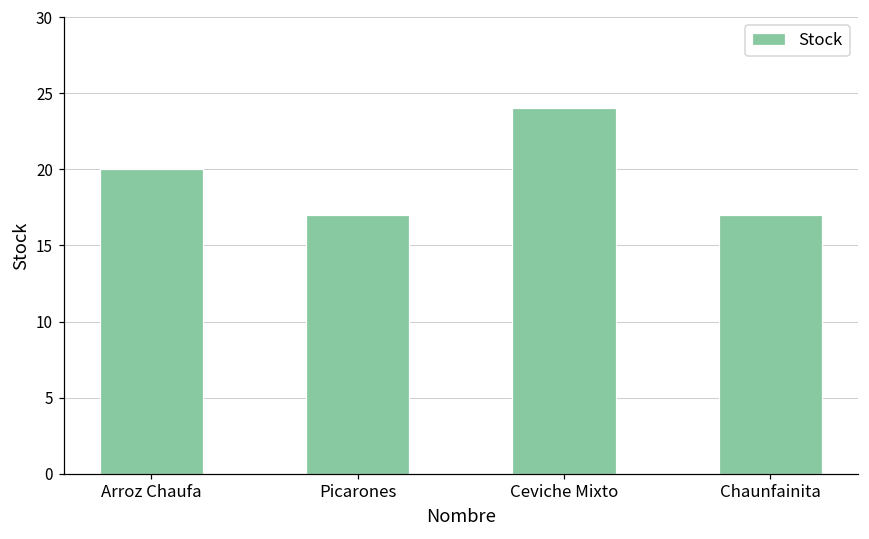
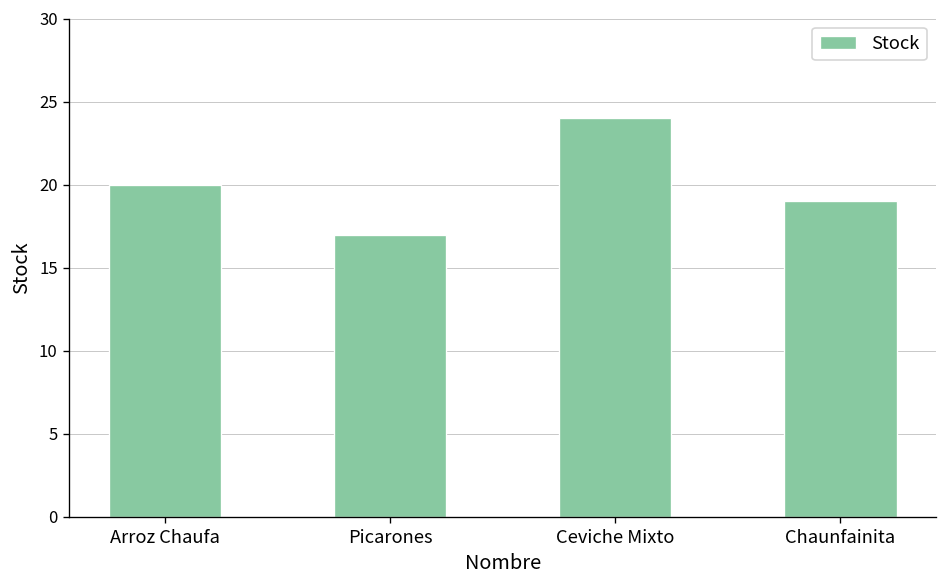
  {
    "Arroz Chaufa": 20,
    "Picarones": 17,
    "Ceviche Mixto": 24,
-   "Chaunfainita": 17
+   "Chaunfainita": 19
  }
